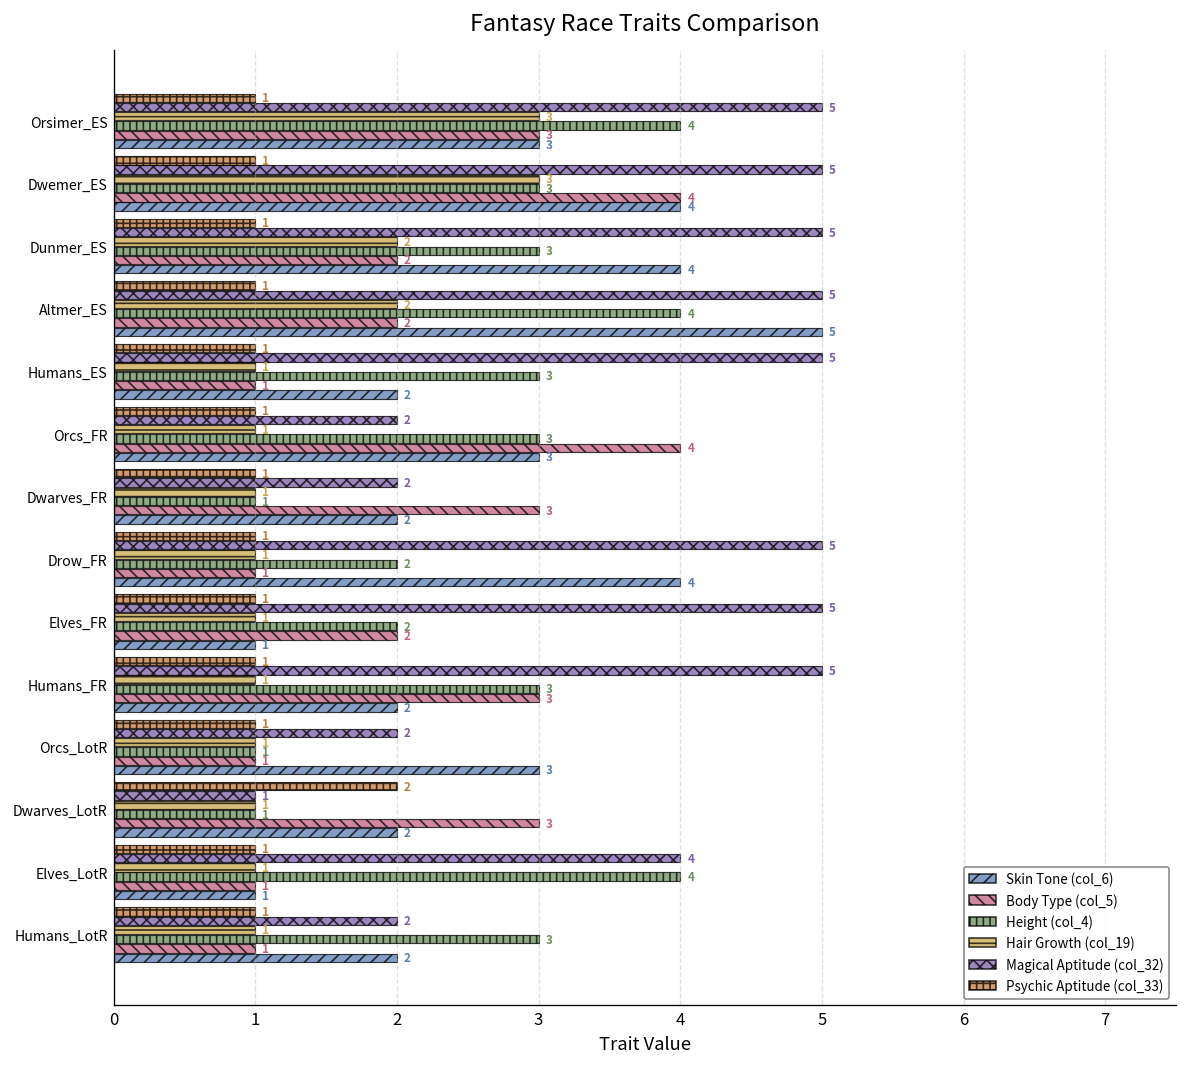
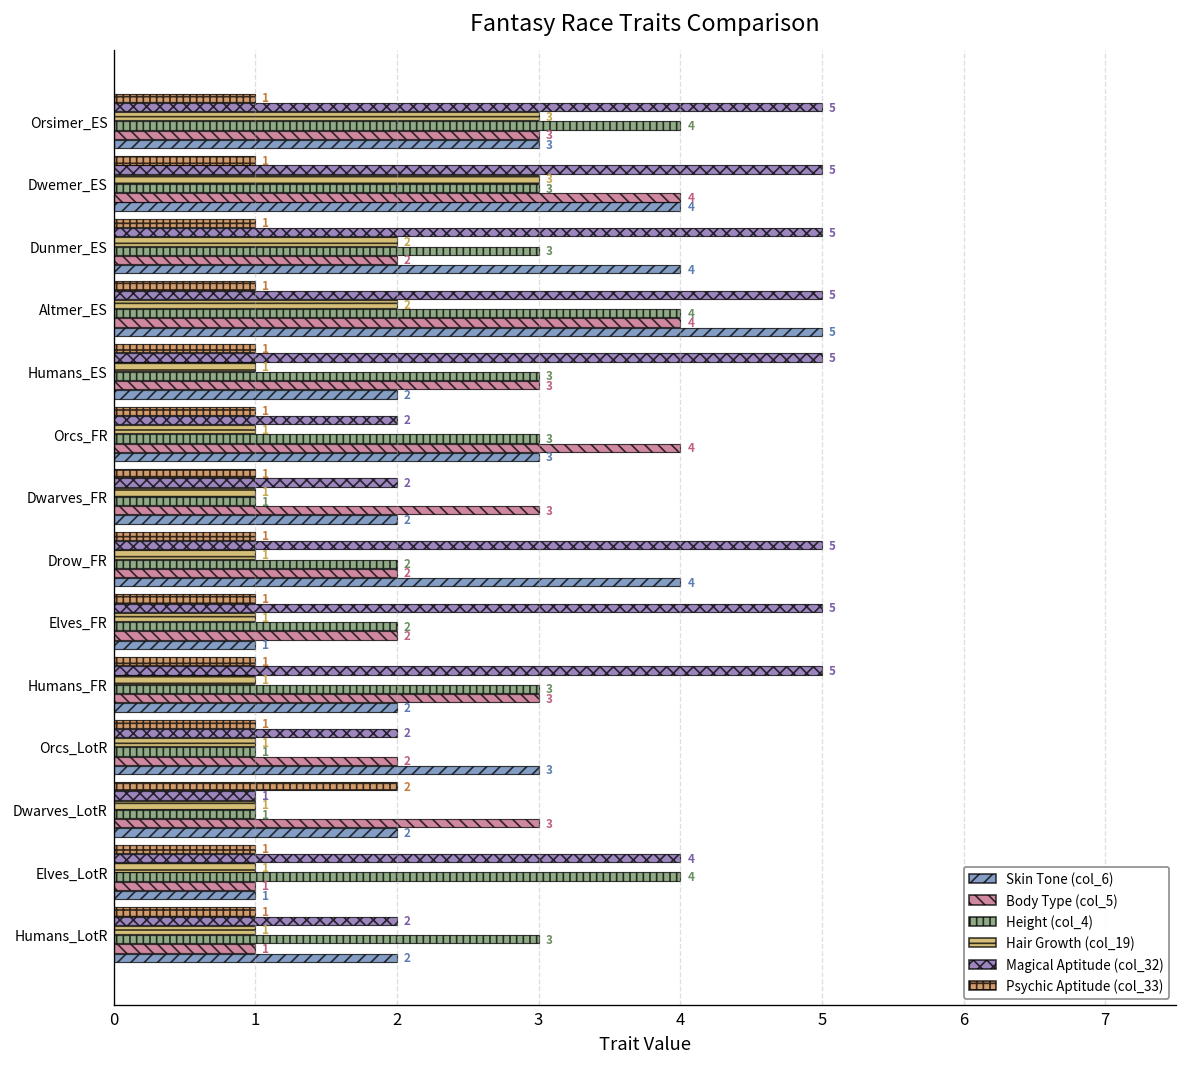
  {
    "Body Type (col_5)": {
      "Dunmer_ES": 2,
-     "Altmer_ES": 2,
-     "Humans_ES": 1,
+     "Altmer_ES": 4,
+     "Humans_ES": 3,
      "Orcs_FR": 4,
      "Dwarves_FR": 3,
-     "Drow_FR": 1,
-     "Orcs_LotR": 1,
+     "Drow_FR": 2,
+     "Orcs_LotR": 2,
      "Dwarves_LotR": 3,
      "Humans_LotR": 1
    },
    "Height (col_4)": {
      "Orsimer_ES": 4,
      "Dunmer_ES": 3,
      "Orcs_FR": 3,
      "Elves_LotR": 4,
      "Humans_LotR": 3
    }
  }
